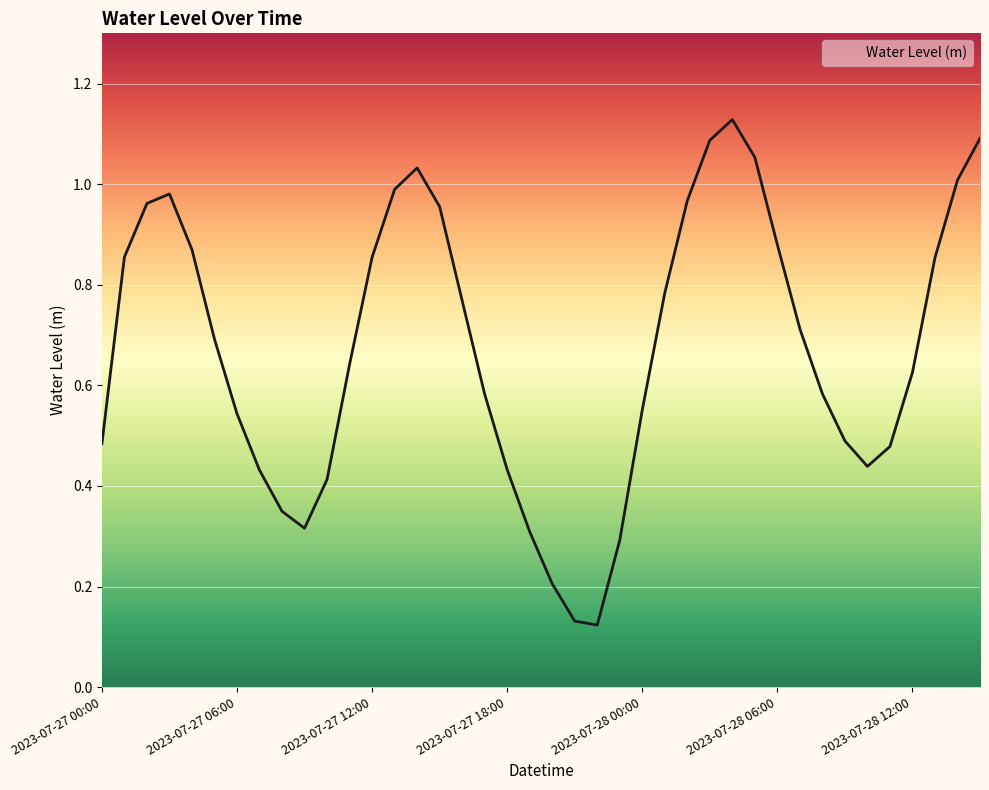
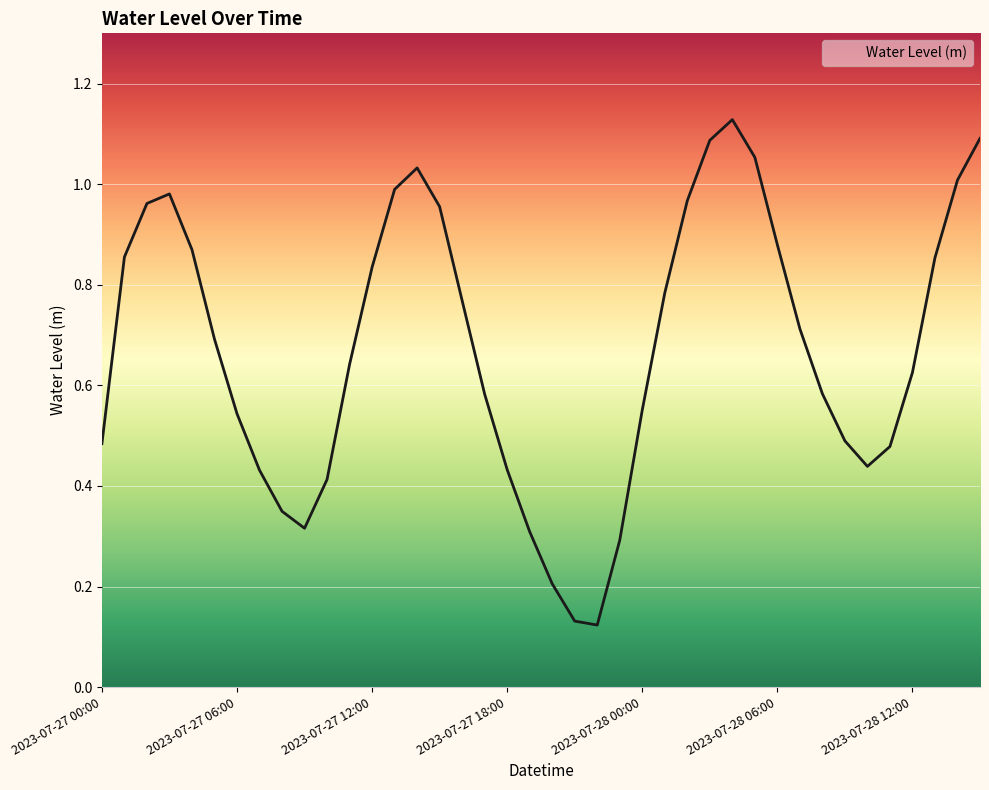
  {
    "2023-07-27 00:00": 0.48,
    "2023-07-27 06:00": 0.54,
-   "2023-07-27 12:00": 0.85,
+   "2023-07-27 12:00": 0.83,
    "2023-07-27 18:00": 0.43,
    "2023-07-28 00:00": 0.55,
    "2023-07-28 06:00": 0.88,
    "2023-07-28 12:00": 0.63
  }
